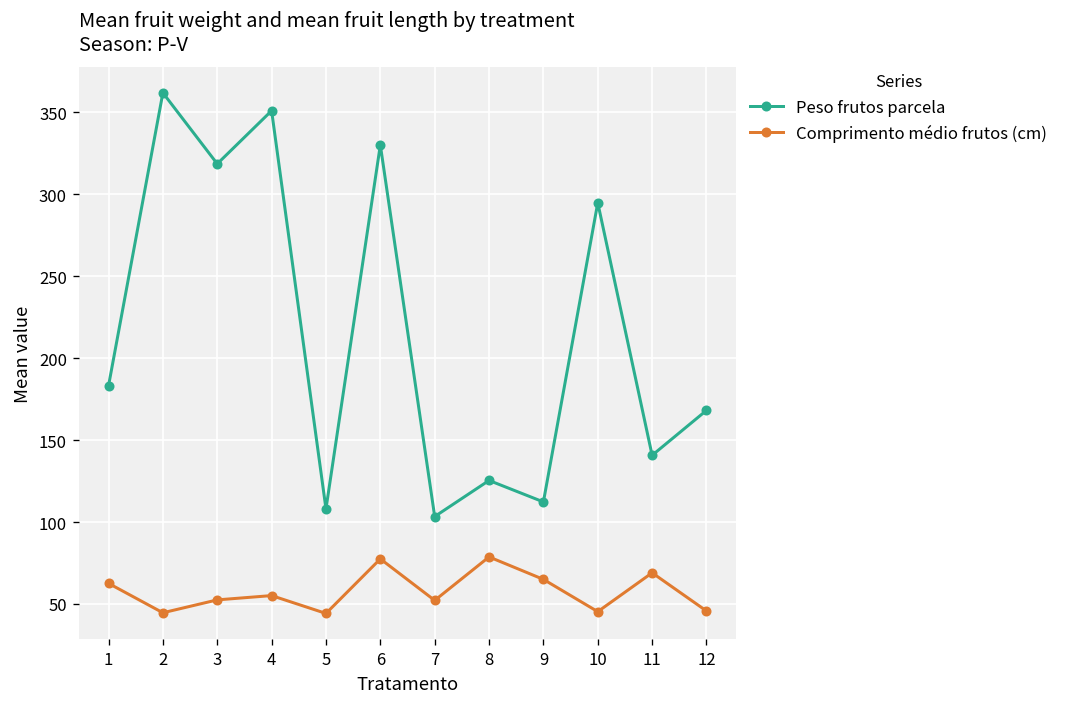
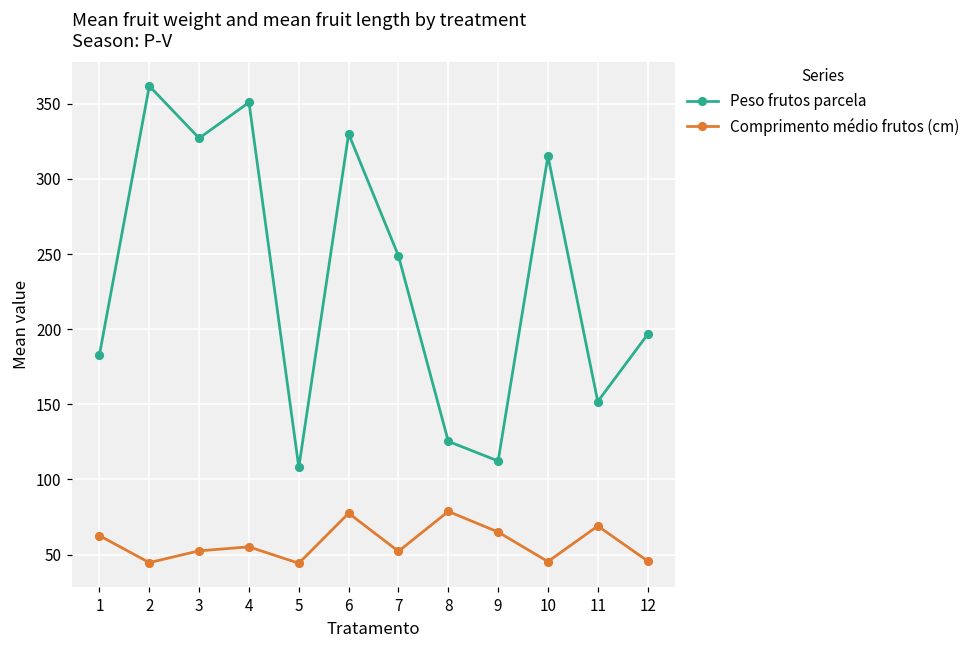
  {
    "Peso frutos parcela": {
      "1": 183,
      "2": 362,
-     "3": 319,
+     "3": 327,
      "4": 351,
      "5": 108,
      "6": 330,
-     "7": 103,
+     "7": 249,
      "8": 125,
      "9": 112,
-     "10": 295,
-     "11": 141,
-     "12": 168
+     "10": 315,
+     "11": 152,
+     "12": 197
    },
    "Comprimento médio frutos (cm)": {
      "1": 63,
      "2": 45,
      "3": 52,
      "4": 55,
      "5": 44,
      "6": 78,
      "7": 52,
      "8": 79,
      "9": 65,
      "10": 45,
      "11": 69,
      "12": 46
    }
  }
